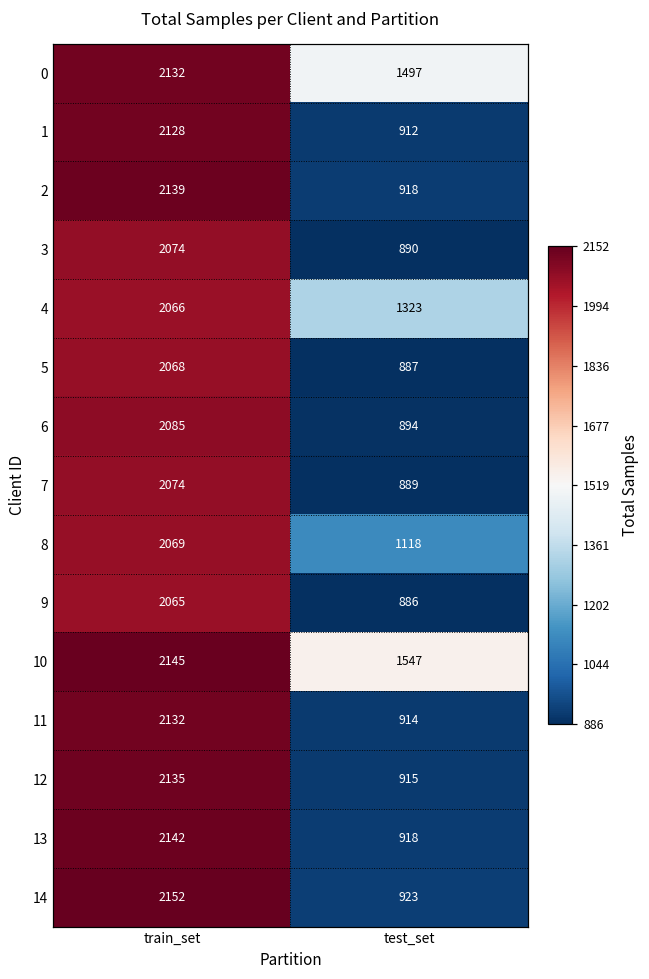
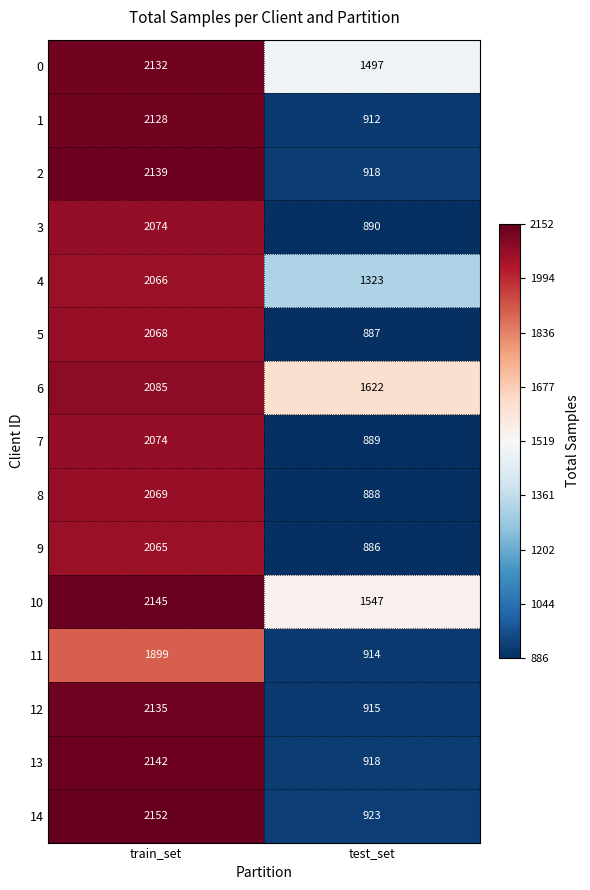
  {
    "0": {
      "train_set": 2132,
      "test_set": 1497
    },
    "1": {
      "train_set": 2128,
      "test_set": 912
    },
    "2": {
      "train_set": 2139,
      "test_set": 918
    },
    "3": {
      "train_set": 2074,
      "test_set": 890
    },
    "4": {
      "train_set": 2066,
      "test_set": 1323
    },
    "5": {
      "train_set": 2068,
      "test_set": 887
    },
    "6": {
      "train_set": 2085,
-     "test_set": 894
+     "test_set": 1622
    },
    "7": {
      "train_set": 2074,
      "test_set": 889
    },
    "8": {
      "train_set": 2069,
-     "test_set": 1118
+     "test_set": 888
    },
    "9": {
      "train_set": 2065,
      "test_set": 886
    },
    "10": {
      "train_set": 2145,
      "test_set": 1547
    },
    "11": {
-     "train_set": 2132,
+     "train_set": 1899,
      "test_set": 914
    },
    "12": {
      "train_set": 2135,
      "test_set": 915
    },
    "13": {
      "train_set": 2142,
      "test_set": 918
    },
    "14": {
      "train_set": 2152,
      "test_set": 923
    }
  }
